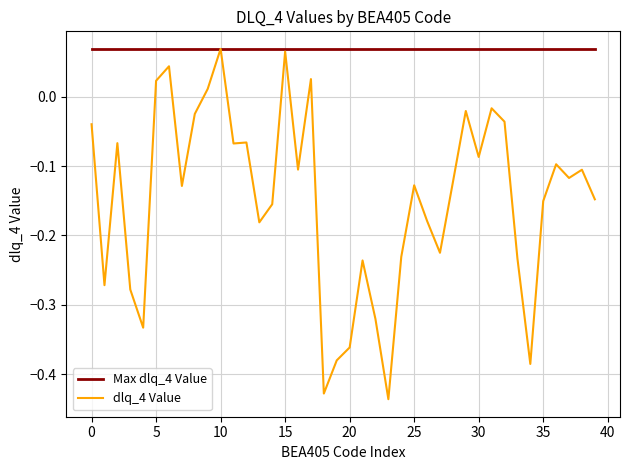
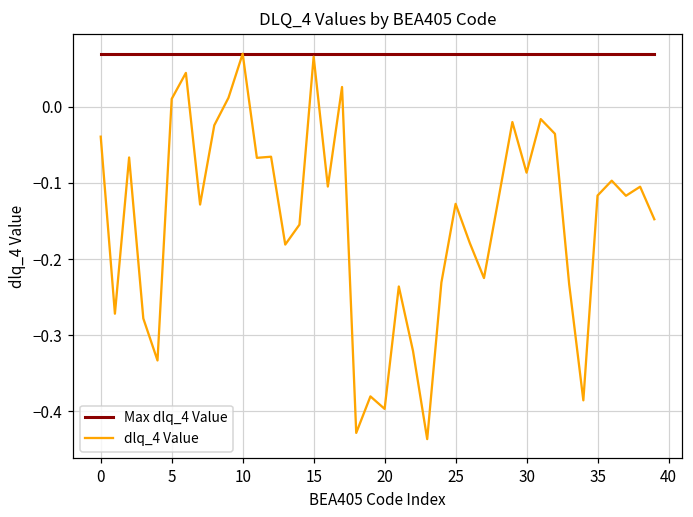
  {
    "Max dlq_4 Value": {
      "0": 0.07,
      "5": 0.07,
      "15": 0.07,
      "20": 0.07,
      "25": 0.07,
      "30": 0.07,
      "35": 0.07
    },
    "dlq_4 Value": {
      "0": -0.04,
-     "5": 0.02,
+     "5": 0.01,
      "15": 0.07,
-     "20": -0.36,
+     "20": -0.40,
      "25": -0.13,
      "30": -0.09,
-     "35": -0.15
+     "35": -0.12
    }
  }
